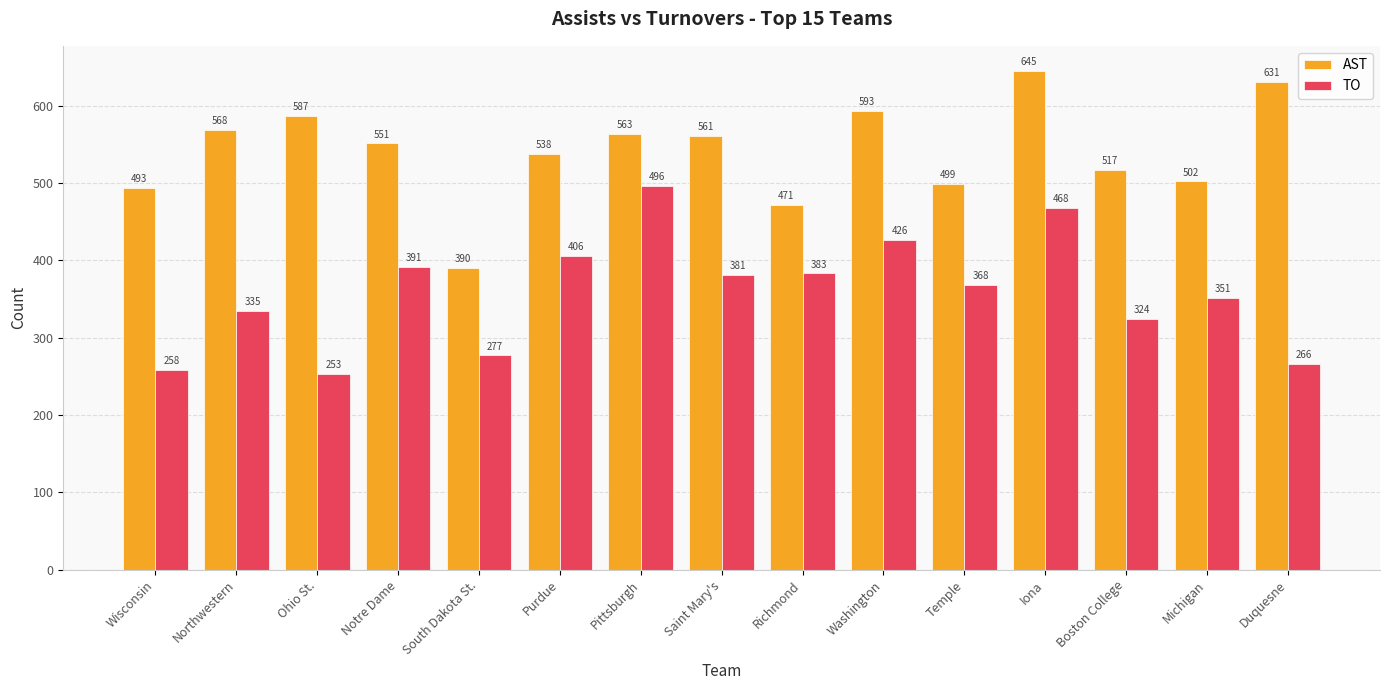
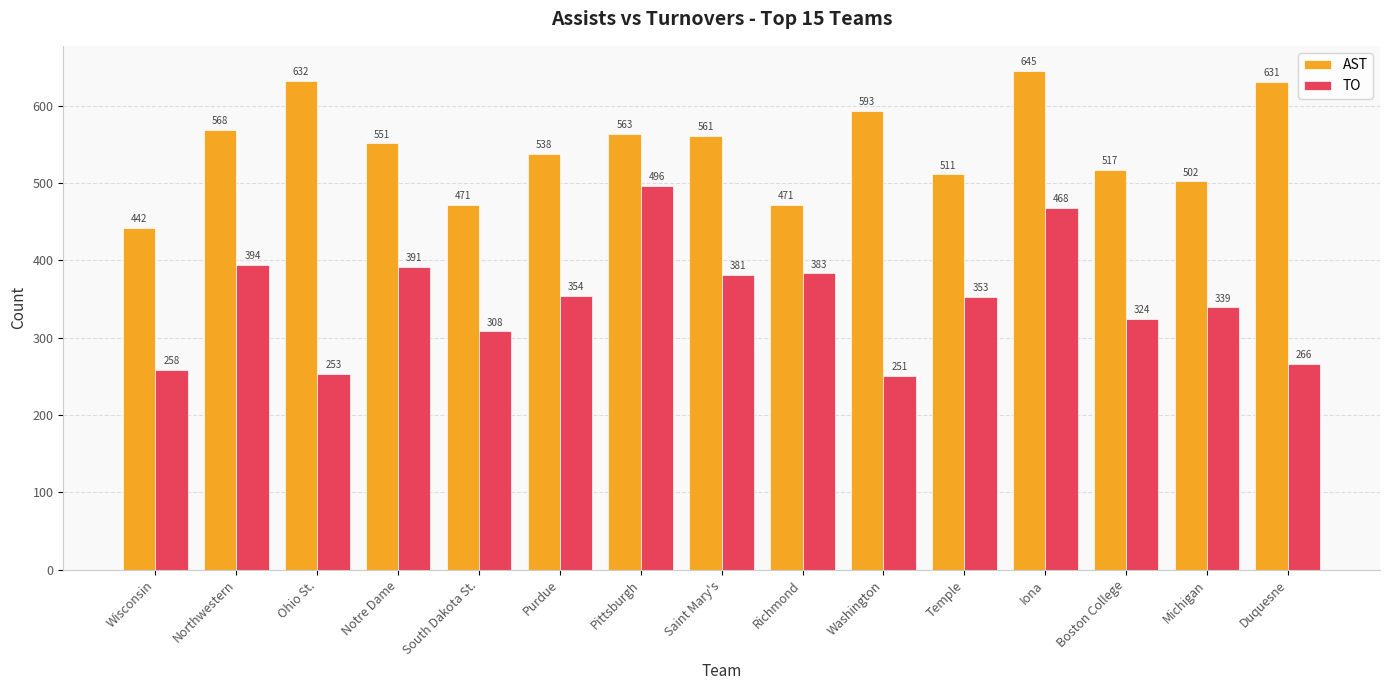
  {
    "AST": {
-     "Wisconsin": 493,
+     "Wisconsin": 442,
      "Northwestern": 568,
-     "Ohio St.": 587,
+     "Ohio St.": 632,
      "Notre Dame": 551,
-     "South Dakota St.": 390,
+     "South Dakota St.": 471,
      "Purdue": 538,
      "Pittsburgh": 563,
      "Saint Mary's": 561,
      "Richmond": 471,
      "Washington": 593,
-     "Temple": 499,
+     "Temple": 511,
      "Iona": 645,
      "Boston College": 517,
      "Michigan": 502,
      "Duquesne": 631
    },
    "TO": {
      "Wisconsin": 258,
-     "Northwestern": 335,
+     "Northwestern": 394,
      "Ohio St.": 253,
      "Notre Dame": 391,
-     "South Dakota St.": 277,
-     "Purdue": 406,
+     "South Dakota St.": 308,
+     "Purdue": 354,
      "Pittsburgh": 496,
      "Saint Mary's": 381,
      "Richmond": 383,
-     "Washington": 426,
-     "Temple": 368,
+     "Washington": 251,
+     "Temple": 353,
      "Iona": 468,
      "Boston College": 324,
-     "Michigan": 351,
+     "Michigan": 339,
      "Duquesne": 266
    }
  }
